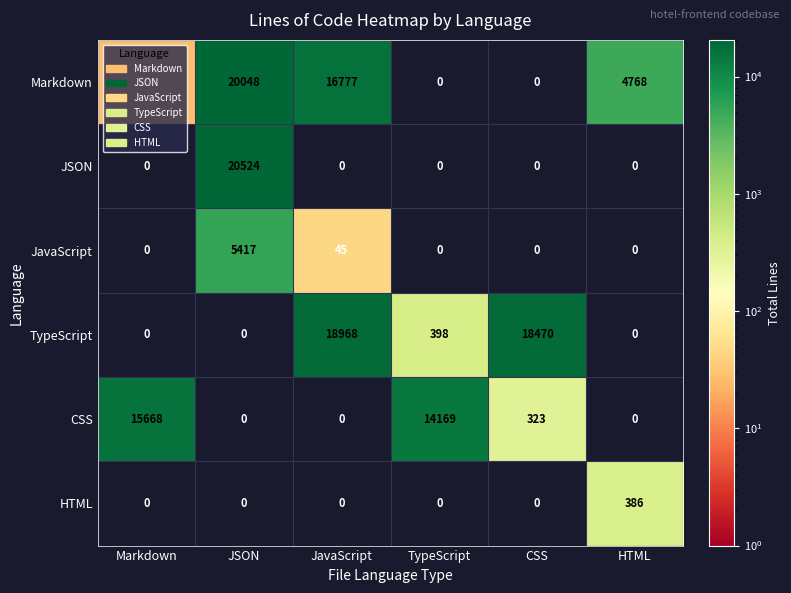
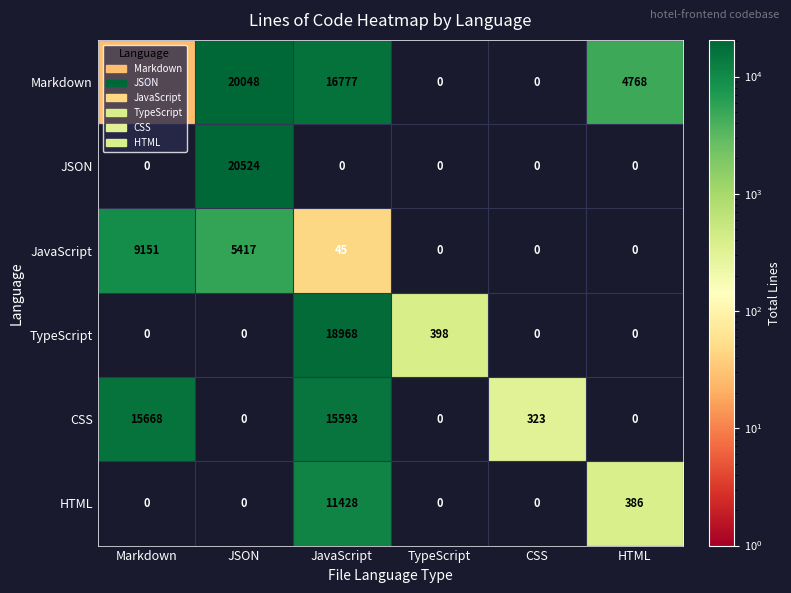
  {
    "Markdown": {
      "JSON": 20048,
      "JavaScript": 16777,
      "TypeScript": 0,
      "CSS": 0,
      "HTML": 4768
    },
    "JSON": {
      "Markdown": 0,
      "JSON": 20524,
      "JavaScript": 0,
      "TypeScript": 0,
      "CSS": 0,
      "HTML": 0
    },
    "JavaScript": {
-     "Markdown": 0,
+     "Markdown": 9151,
      "JSON": 5417,
      "JavaScript": 45,
      "TypeScript": 0,
      "CSS": 0,
      "HTML": 0
    },
    "TypeScript": {
      "Markdown": 0,
      "JSON": 0,
      "JavaScript": 18968,
      "TypeScript": 398,
-     "CSS": 18470,
+     "CSS": 0,
      "HTML": 0
    },
    "CSS": {
      "Markdown": 15668,
      "JSON": 0,
-     "JavaScript": 0,
-     "TypeScript": 14169,
+     "JavaScript": 15593,
+     "TypeScript": 0,
      "CSS": 323,
      "HTML": 0
    },
    "HTML": {
      "Markdown": 0,
      "JSON": 0,
-     "JavaScript": 0,
+     "JavaScript": 11428,
      "TypeScript": 0,
      "CSS": 0,
      "HTML": 386
    }
  }
